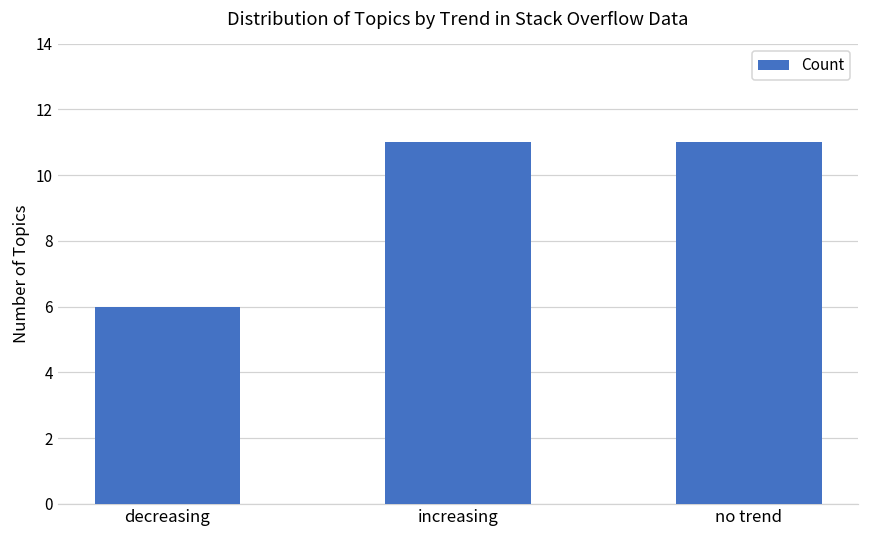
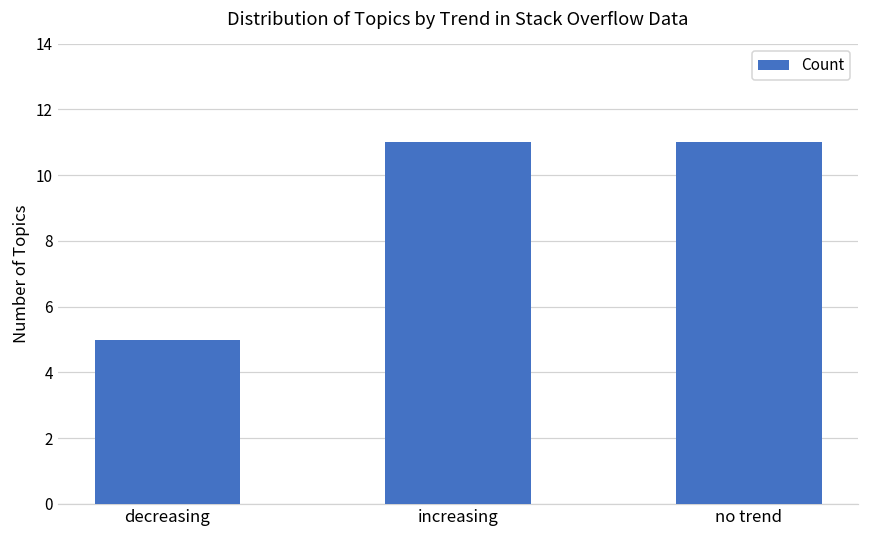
  {
-   "decreasing": 6,
+   "decreasing": 5,
    "increasing": 11,
    "no trend": 11
  }
